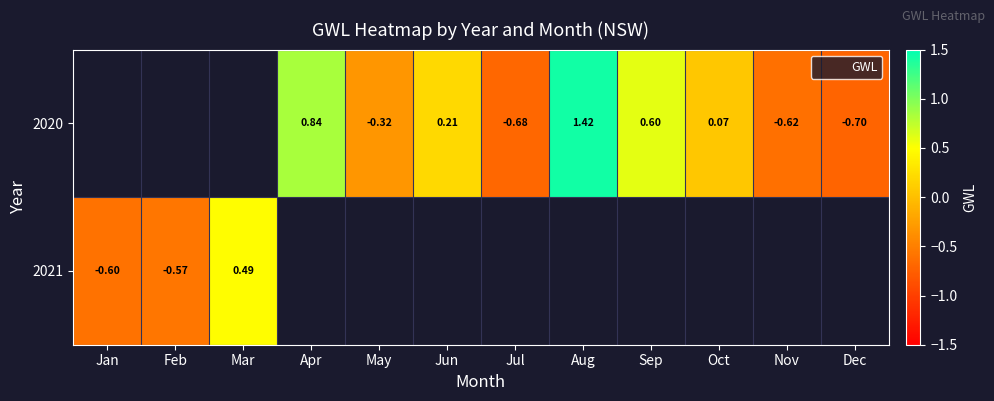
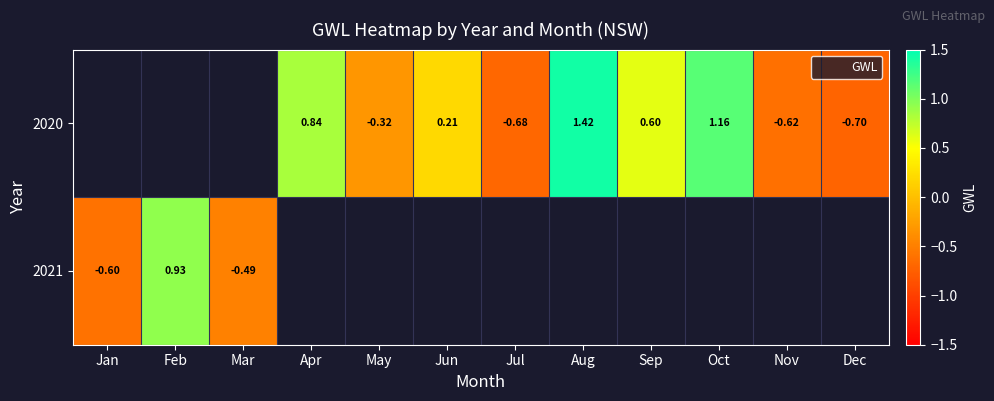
  {
    "2020": {
      "Apr": 0.84,
      "May": -0.32,
      "Jun": 0.21,
      "Jul": -0.68,
      "Aug": 1.42,
      "Sep": 0.60,
-     "Oct": 0.07,
+     "Oct": 1.16,
      "Nov": -0.62,
      "Dec": -0.70
    },
    "2021": {
      "Jan": -0.60,
-     "Feb": -0.57,
-     "Mar": 0.49
+     "Feb": 0.93,
+     "Mar": -0.49
    }
  }
